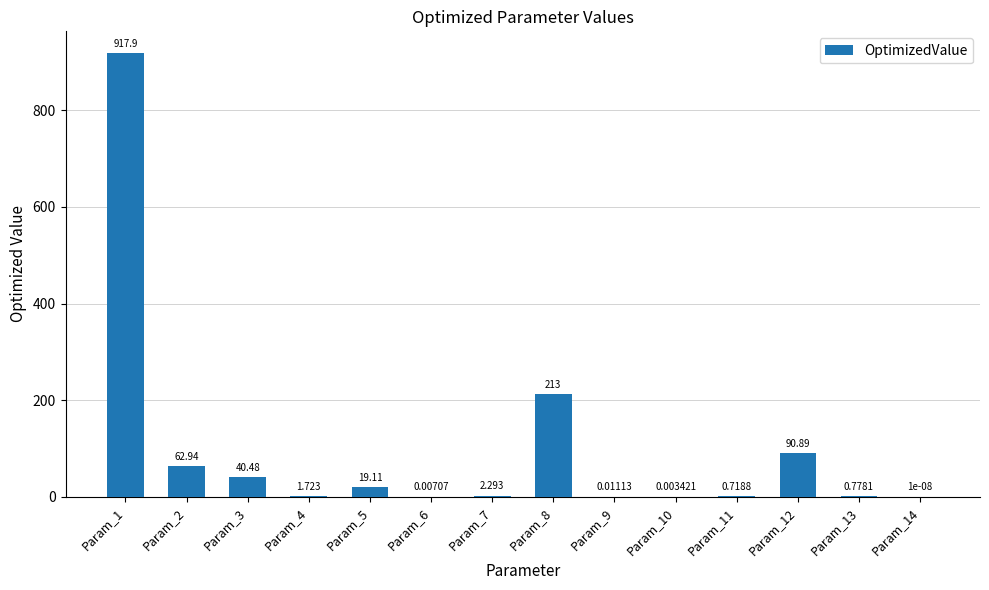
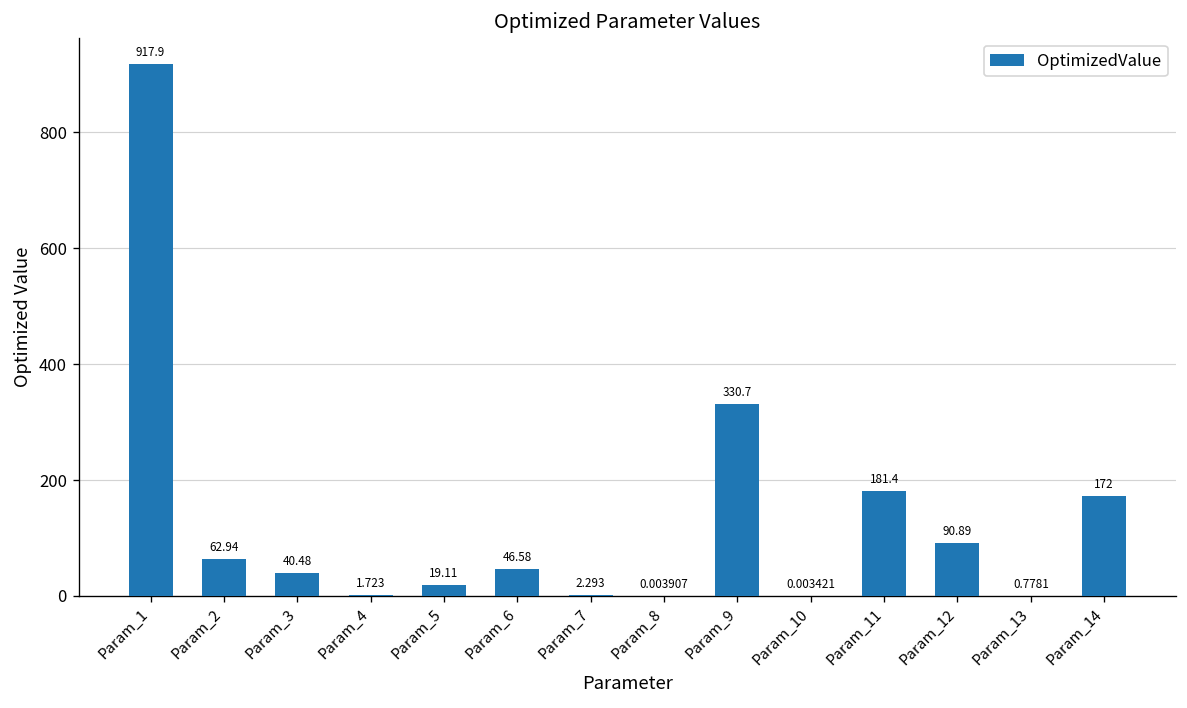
  {
    "Param_1": "917.9",
    "Param_2": "62.94",
    "Param_3": "40.48",
    "Param_4": "1.723",
    "Param_5": "19.11",
-   "Param_6": "0.00707",
+   "Param_6": "46.58",
    "Param_7": "2.293",
-   "Param_8": "213",
-   "Param_9": "0.01113",
+   "Param_8": "0.003907",
+   "Param_9": "330.7",
    "Param_10": "0.003421",
-   "Param_11": "0.7188",
+   "Param_11": "181.4",
    "Param_12": "90.89",
    "Param_13": "0.7781",
-   "Param_14": "1e-08"
+   "Param_14": "172"
  }
